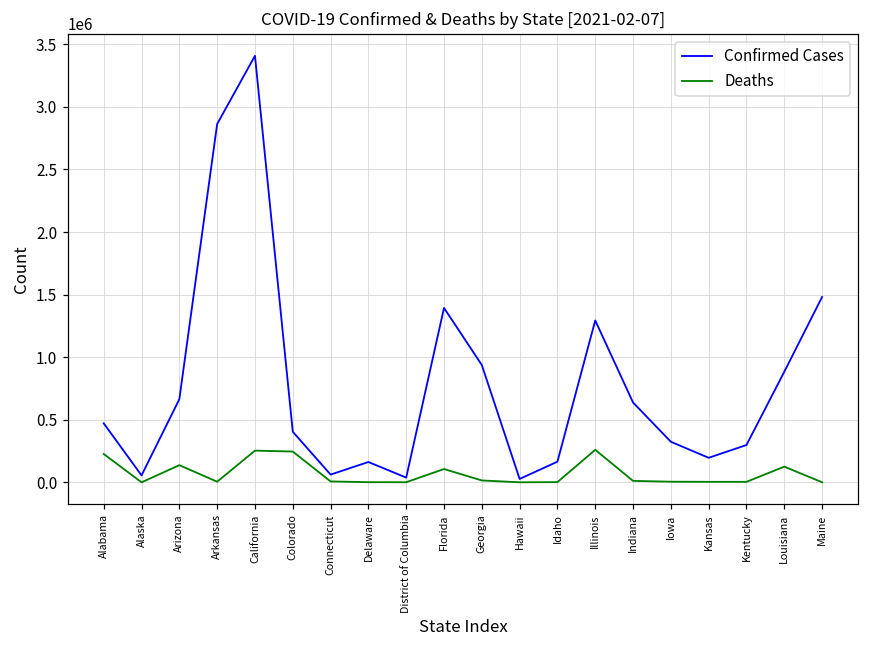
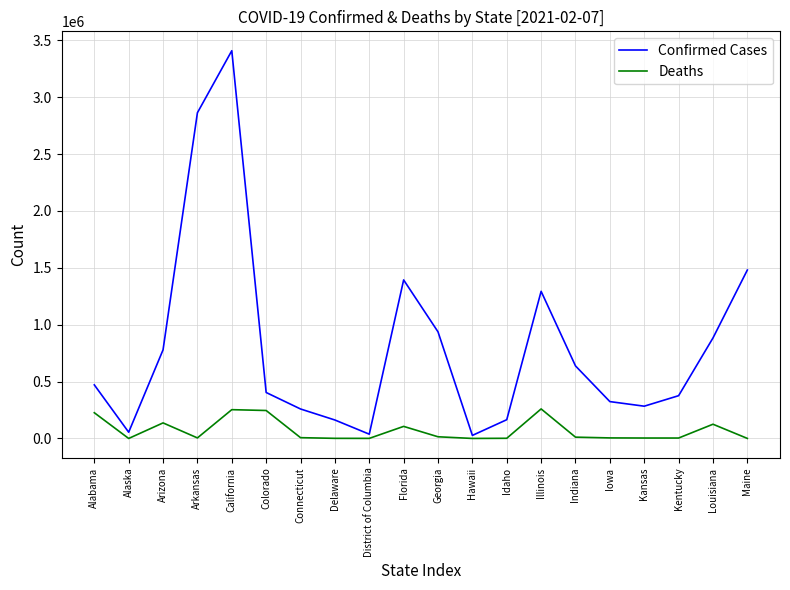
  {
    "Confirmed Cases": {
      "Alabama": 470000,
      "Alaska": 60000,
-     "Arizona": 660000,
+     "Arizona": 780000,
      "Arkansas": 2860000,
      "California": 3410000,
      "Colorado": 400000,
-     "Connecticut": 60000,
+     "Connecticut": 260000,
      "Delaware": 160000,
      "District of Columbia": 40000,
      "Florida": 1390000,
      "Georgia": 940000,
      "Hawaii": 30000,
      "Idaho": 170000,
      "Illinois": 1290000,
      "Indiana": 640000,
      "Iowa": 320000,
-     "Kansas": 200000,
-     "Kentucky": 300000,
+     "Kansas": 280000,
+     "Kentucky": 380000,
      "Louisiana": 880000,
      "Maine": 1480000
    },
    "Deaths": {
      "Alabama": 230000,
      "Alaska": 0,
      "Arizona": 140000,
      "Arkansas": 10000,
      "California": 250000,
      "Colorado": 250000,
      "Connecticut": 10000,
      "Delaware": 0,
      "District of Columbia": 0,
      "Florida": 110000,
      "Georgia": 20000,
      "Hawaii": 0,
      "Idaho": 0,
      "Illinois": 260000,
      "Indiana": 10000,
      "Iowa": 10000,
      "Kansas": 0,
      "Kentucky": 0,
      "Louisiana": 130000,
      "Maine": 0
    }
  }
